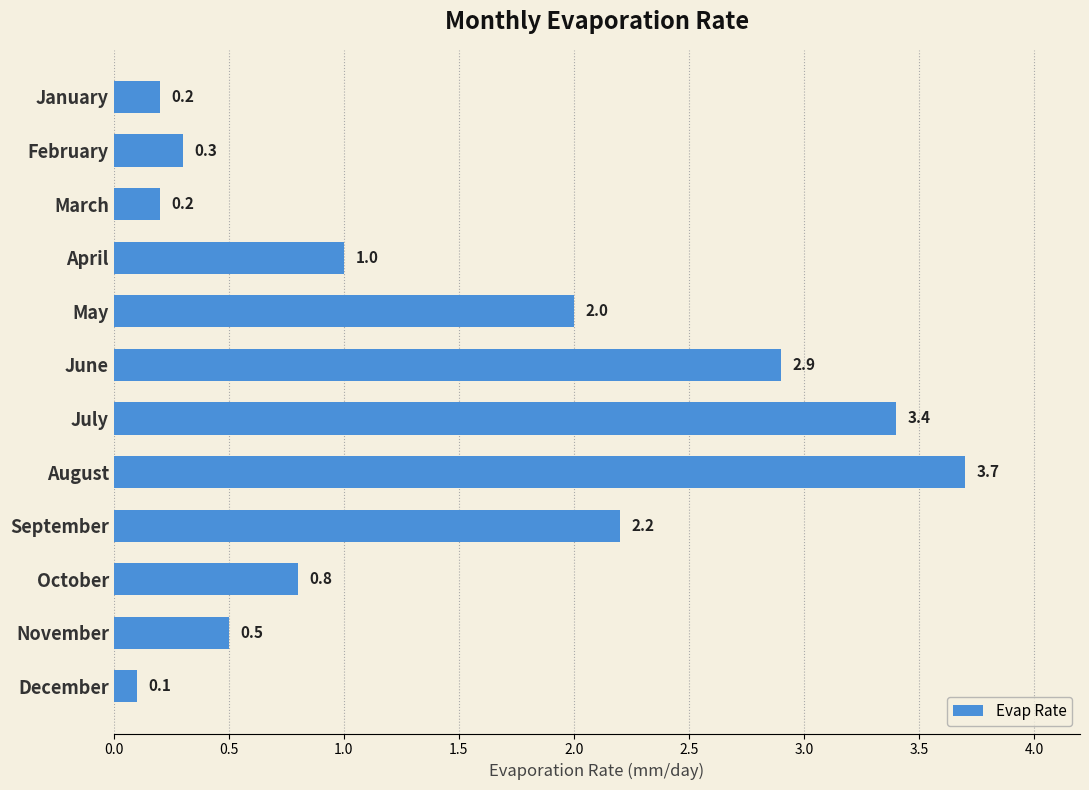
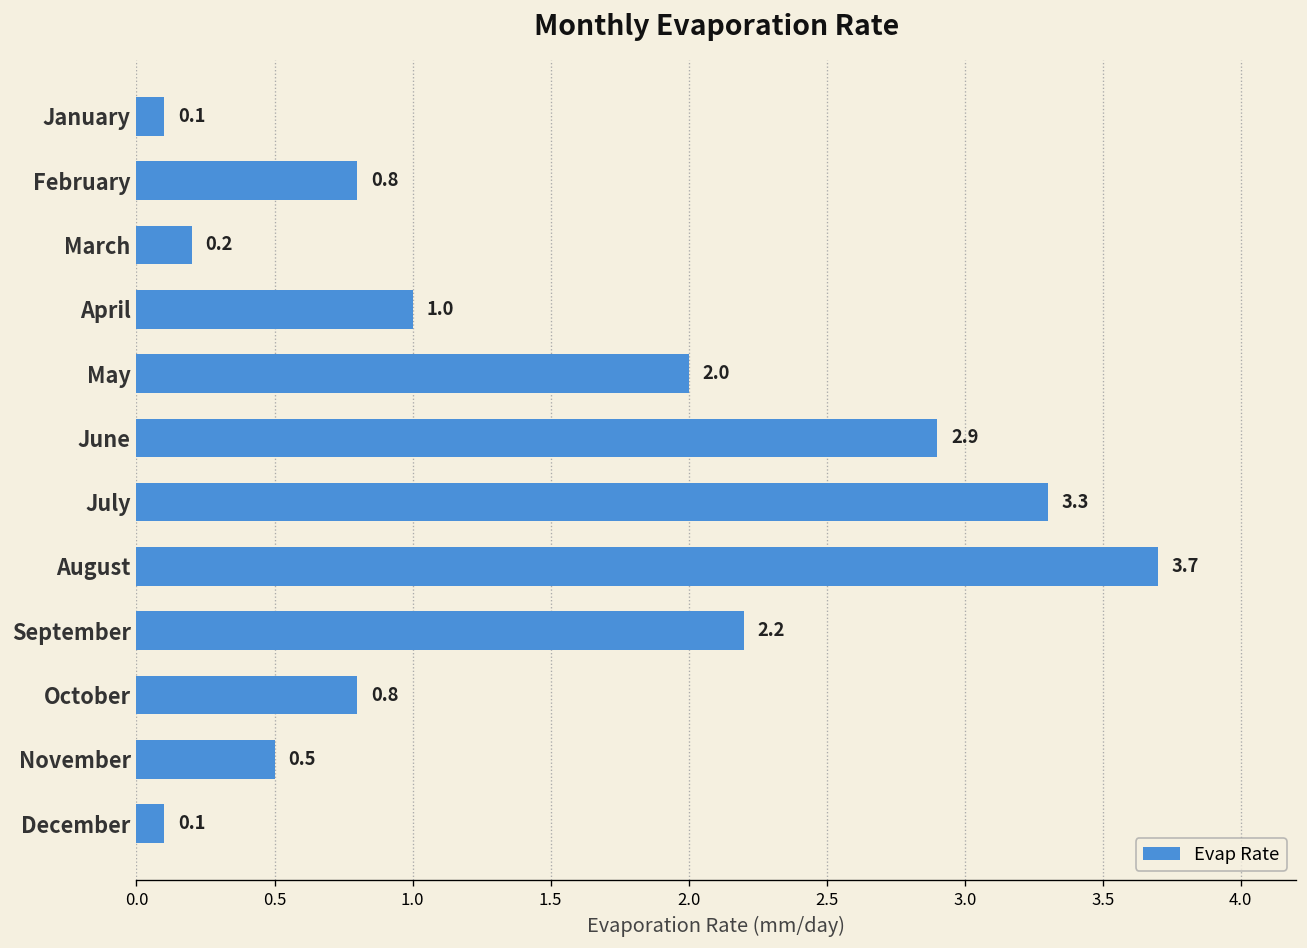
  {
-   "January": 0.2,
-   "February": 0.3,
+   "January": 0.1,
+   "February": 0.8,
    "March": 0.2,
    "April": 1.0,
    "May": 2.0,
    "June": 2.9,
-   "July": 3.4,
+   "July": 3.3,
    "August": 3.7,
    "September": 2.2,
    "October": 0.8,
    "November": 0.5,
    "December": 0.1
  }
